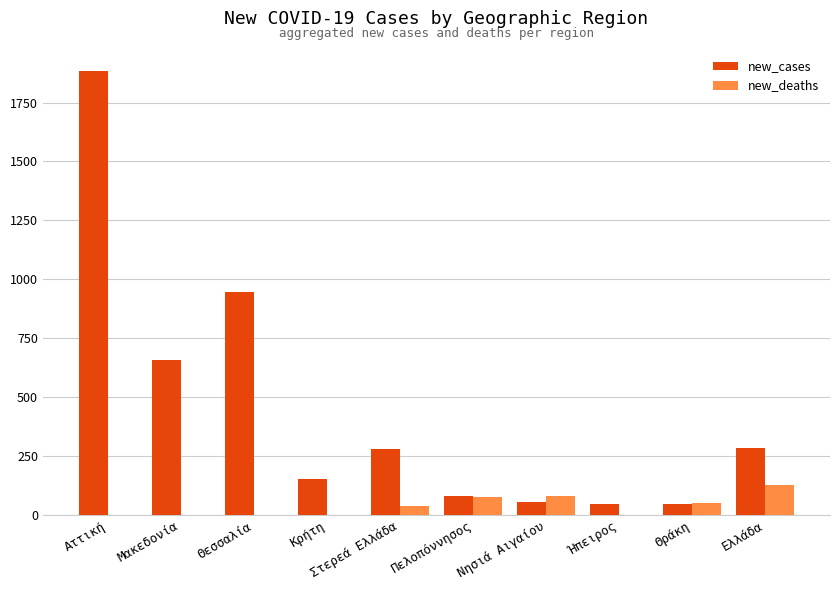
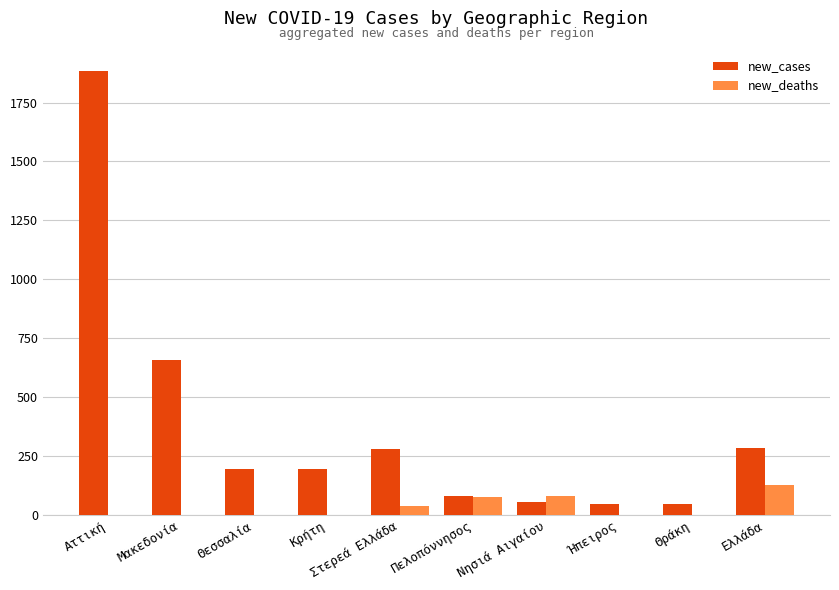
  {
    "new_cases": {
      "Αττική": 1880,
      "Μακεδονία": 660,
-     "Θεσσαλία": 950,
-     "Κρήτη": 150,
+     "Θεσσαλία": 190,
+     "Κρήτη": 190,
      "Στερεά Ελλάδα": 280,
      "Πελοπόννησος": 80,
      "Νησιά Αιγαίου": 60,
      "Ήπειρος": 50,
      "Θράκη": 50,
      "Ελλάδα": 280
    },
    "new_deaths": {
      "Αττική": 0,
      "Μακεδονία": 0,
      "Θεσσαλία": 0,
      "Κρήτη": 0,
      "Στερεά Ελλάδα": 40,
      "Πελοπόννησος": 80,
      "Νησιά Αιγαίου": 80,
      "Ήπειρος": 0,
-     "Θράκη": 50,
+     "Θράκη": 0,
      "Ελλάδα": 130
    }
  }
